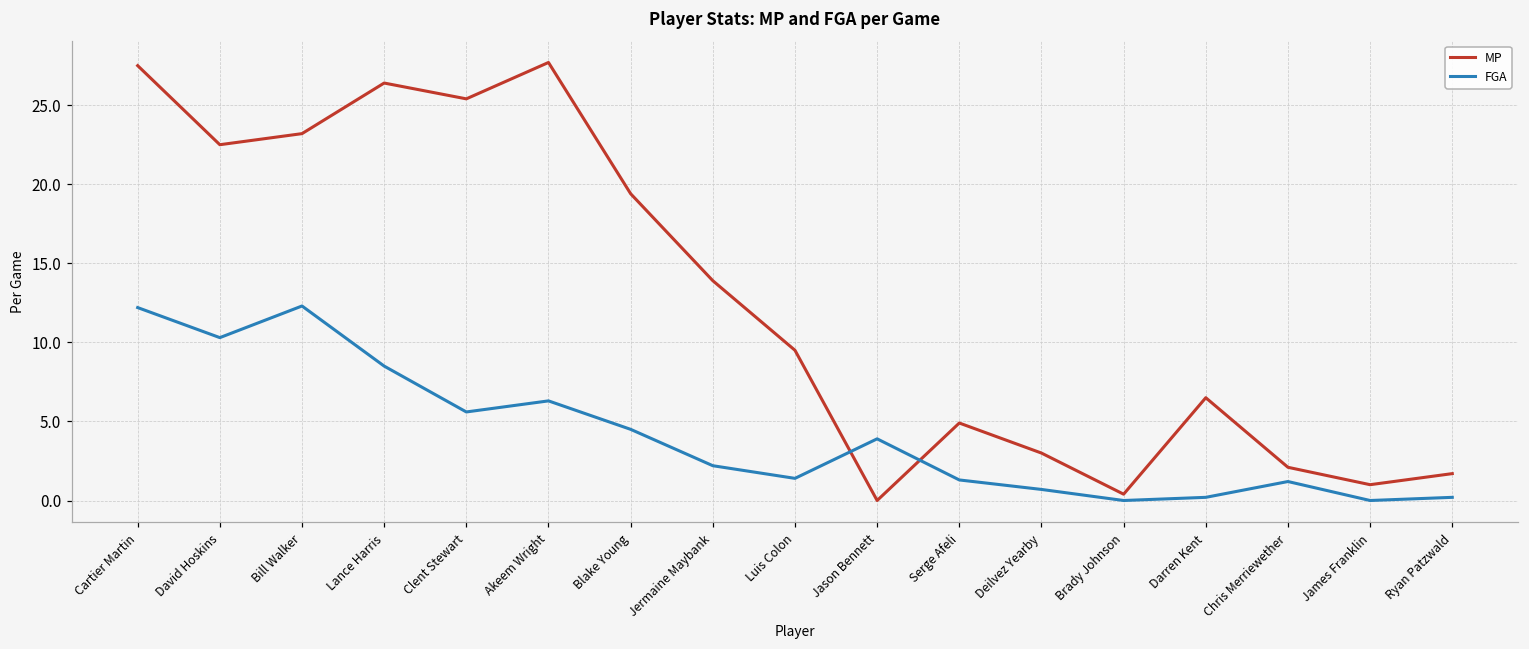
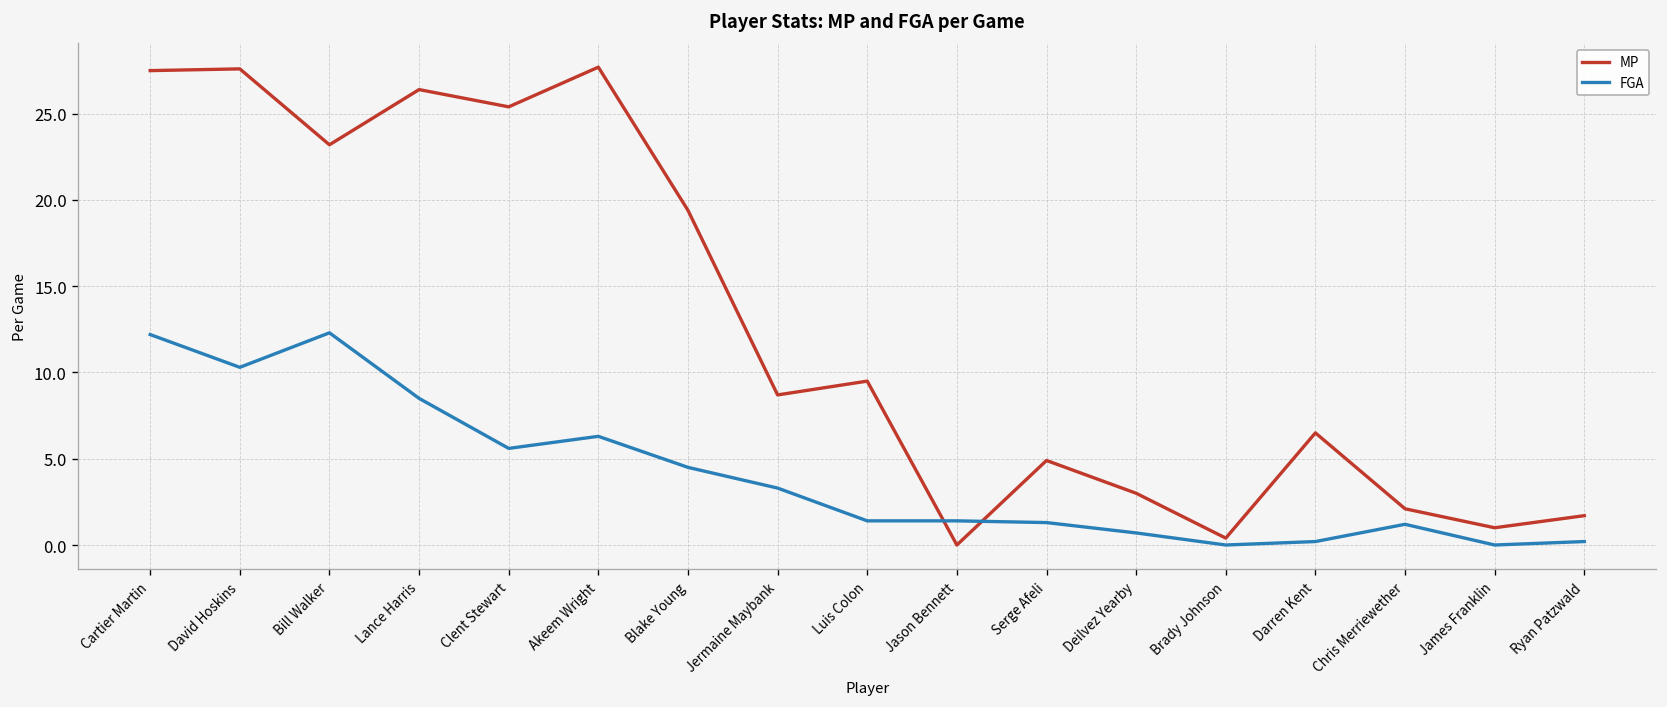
  {
    "MP": {
      "Cartier Martin": 27.5,
-     "David Hoskins": 22.5,
+     "David Hoskins": 27.6,
      "Bill Walker": 23.2,
      "Lance Harris": 26.4,
      "Clent Stewart": 25.4,
      "Akeem Wright": 27.7,
      "Blake Young": 19.4,
-     "Jermaine Maybank": 13.9,
+     "Jermaine Maybank": 8.7,
      "Luis Colon": 9.5,
      "Jason Bennett": 0.0,
      "Serge Afeli": 4.9,
      "Deilvez Yearby": 3.0,
      "Brady Johnson": 0.4,
      "Darren Kent": 6.5,
      "Chris Merriewether": 2.1,
      "James Franklin": 1.0,
      "Ryan Patzwald": 1.7
    },
    "FGA": {
      "Cartier Martin": 12.2,
      "David Hoskins": 10.3,
      "Bill Walker": 12.3,
      "Lance Harris": 8.5,
      "Clent Stewart": 5.6,
      "Akeem Wright": 6.3,
      "Blake Young": 4.5,
-     "Jermaine Maybank": 2.2,
+     "Jermaine Maybank": 3.3,
      "Luis Colon": 1.4,
-     "Jason Bennett": 3.9,
+     "Jason Bennett": 1.4,
      "Serge Afeli": 1.3,
      "Deilvez Yearby": 0.7,
      "Brady Johnson": 0.0,
      "Darren Kent": 0.2,
      "Chris Merriewether": 1.2,
      "James Franklin": 0.0,
      "Ryan Patzwald": 0.2
    }
  }
